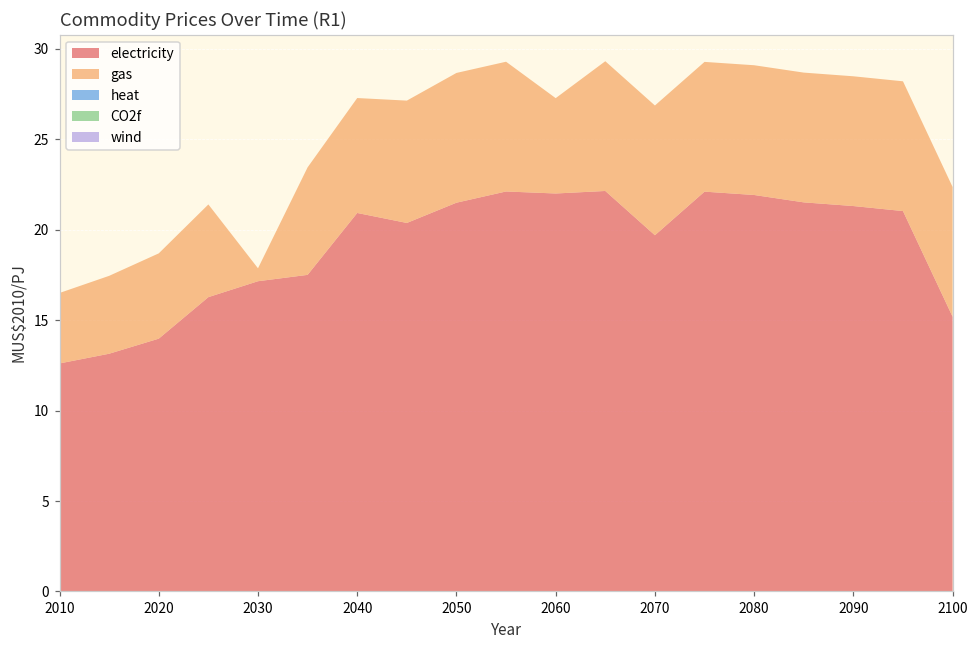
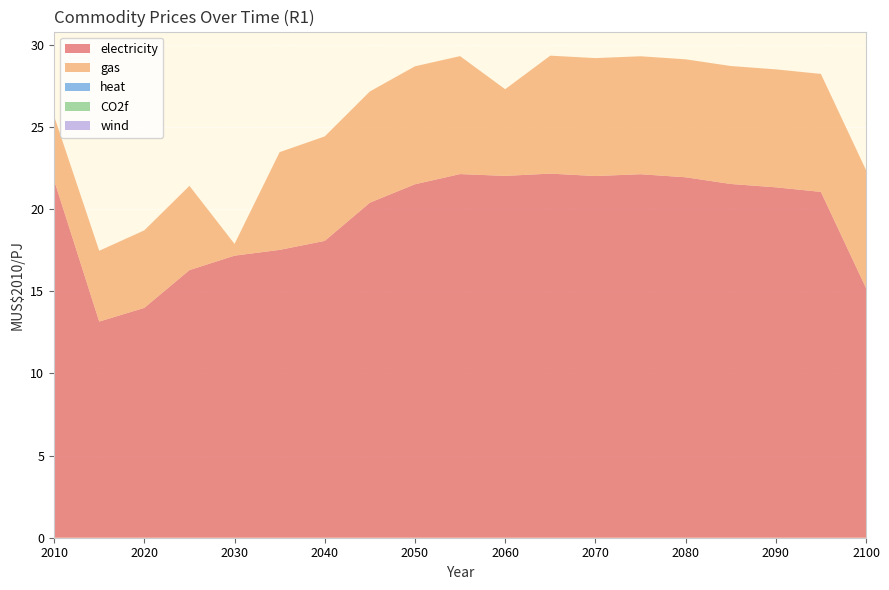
  {
    "electricity": {
-     "2010": 12.6,
+     "2010": 21.7,
      "2020": 14.0,
      "2030": 17.2,
-     "2040": 20.9,
+     "2040": 18.1,
      "2050": 21.5,
      "2060": 22.0,
-     "2070": 19.7,
+     "2070": 22.0,
      "2080": 21.9,
      "2090": 21.3,
      "2100": 15.2
    }
  }
